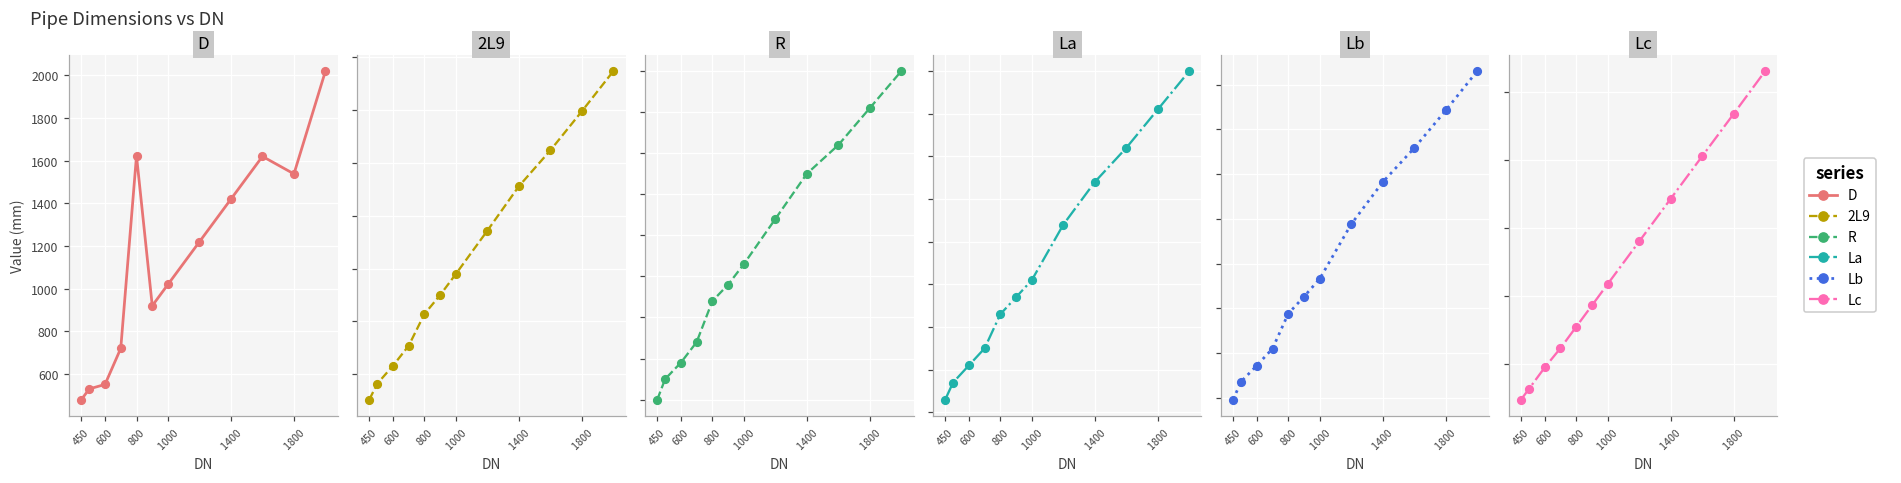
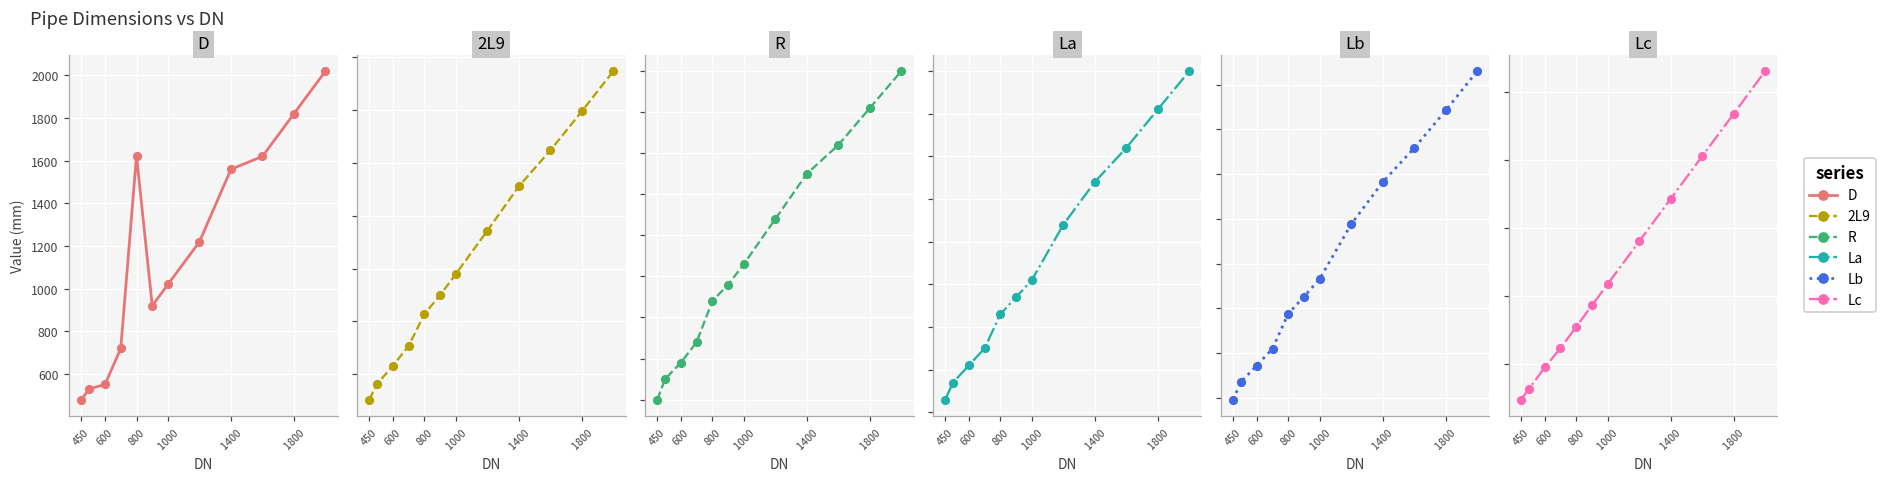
  {
    "D": {
      "450": 480,
      "600": 550,
      "800": 1620,
      "1000": 1020,
-     "1400": 1420,
-     "1800": 1540
+     "1400": 1560,
+     "1800": 1820
    }
  }
